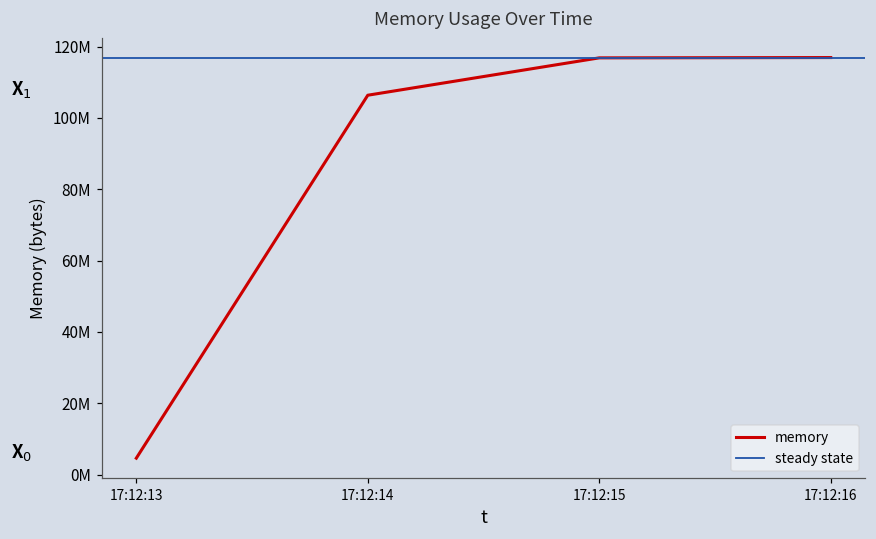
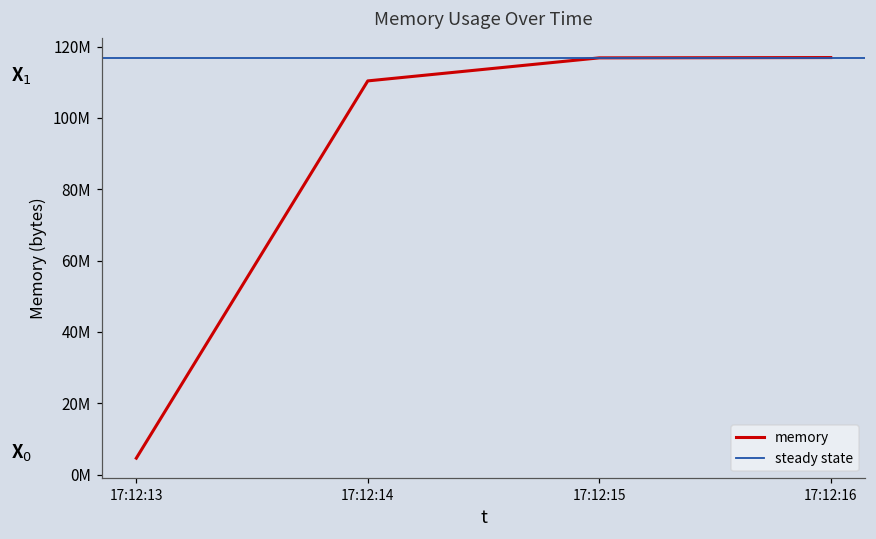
  {
    "17:12:13": 5000000,
-   "17:12:14": 106000000,
+   "17:12:14": 110000000,
    "17:12:15": 117000000,
    "17:12:16": 117000000
  }
